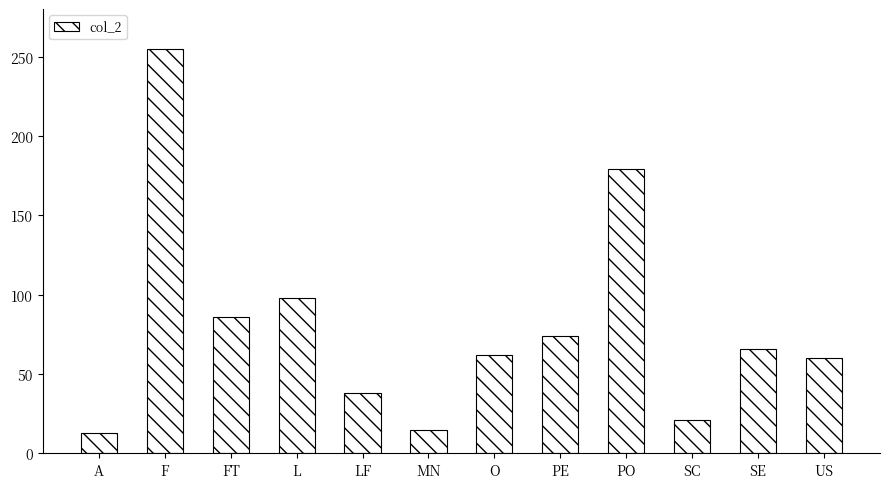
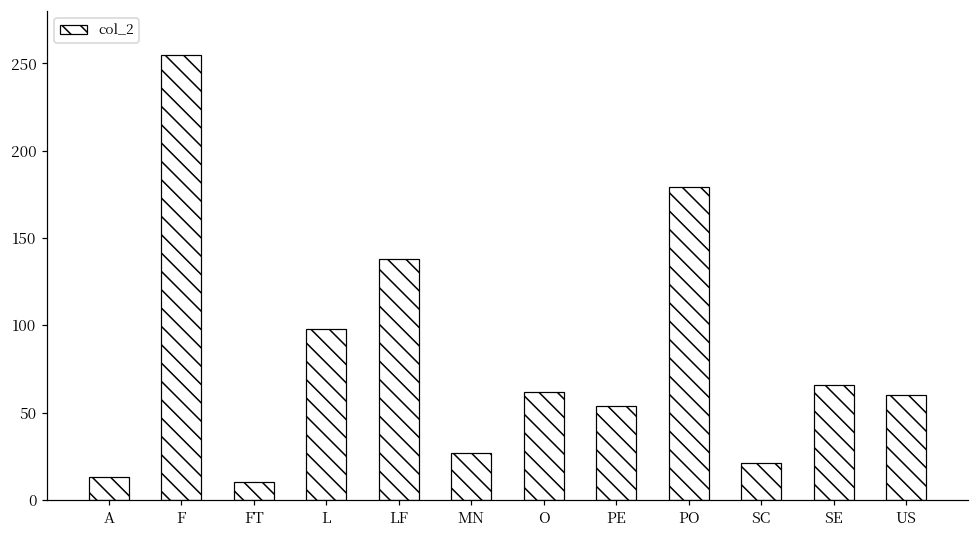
  {
    "A": 13,
    "F": 255,
-   "FT": 86,
+   "FT": 10,
    "L": 98,
-   "LF": 38,
-   "MN": 15,
+   "LF": 138,
+   "MN": 27,
    "O": 62,
-   "PE": 74,
+   "PE": 54,
    "PO": 179,
    "SC": 21,
    "SE": 66,
    "US": 60
  }
